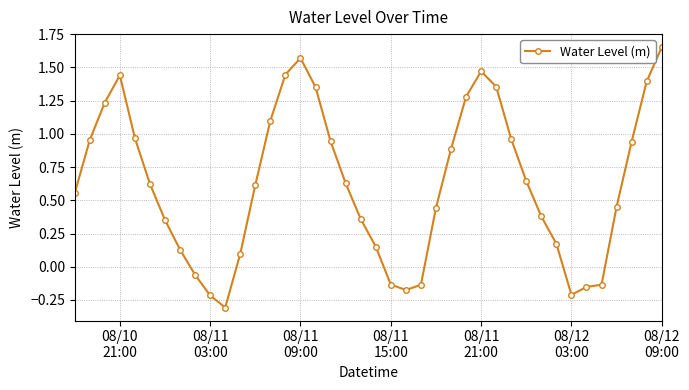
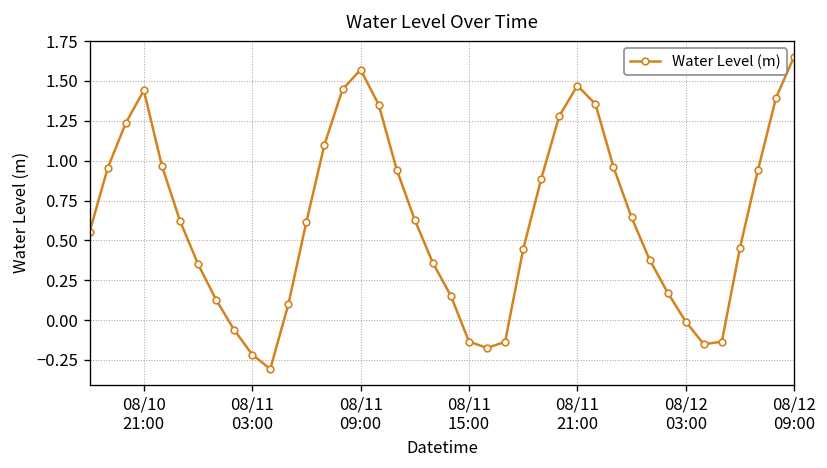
  {
    "08/10 21:00": 1.44,
    "08/11 03:00": -0.22,
    "08/11 09:00": 1.57,
    "08/11 15:00": -0.13,
    "08/11 21:00": 1.47,
-   "08/12 03:00": -0.21,
+   "08/12 03:00": -0.01,
    "08/12 09:00": 1.65
  }
